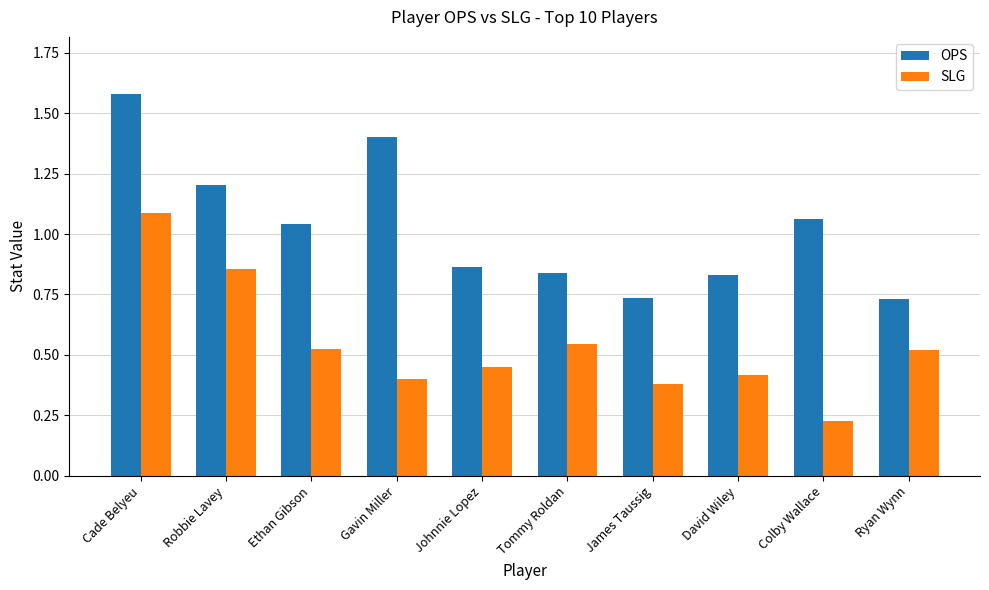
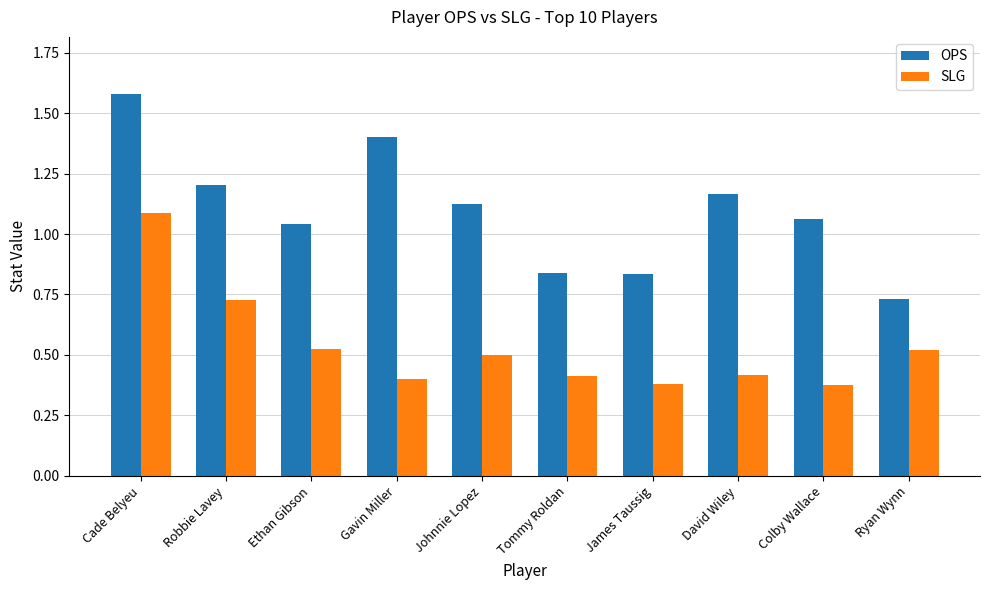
  {
    "OPS": {
      "Cade Belyeu": 1.58,
      "Robbie Lavey": 1.20,
      "Ethan Gibson": 1.04,
      "Gavin Miller": 1.40,
-     "Johnnie Lopez": 0.86,
+     "Johnnie Lopez": 1.12,
      "Tommy Roldan": 0.84,
-     "James Taussig": 0.74,
-     "David Wiley": 0.83,
+     "James Taussig": 0.83,
+     "David Wiley": 1.16,
      "Colby Wallace": 1.06,
      "Ryan Wynn": 0.73
    },
    "SLG": {
      "Cade Belyeu": 1.09,
-     "Robbie Lavey": 0.85,
+     "Robbie Lavey": 0.73,
      "Ethan Gibson": 0.53,
      "Gavin Miller": 0.40,
-     "Johnnie Lopez": 0.45,
-     "Tommy Roldan": 0.55,
+     "Johnnie Lopez": 0.50,
+     "Tommy Roldan": 0.41,
      "James Taussig": 0.38,
      "David Wiley": 0.42,
-     "Colby Wallace": 0.23,
+     "Colby Wallace": 0.38,
      "Ryan Wynn": 0.52
    }
  }
